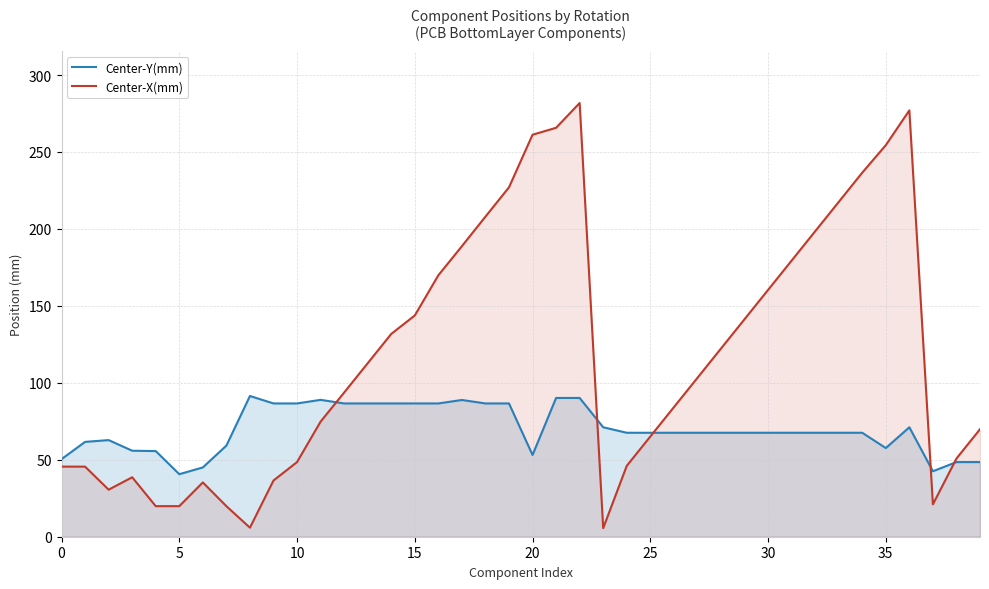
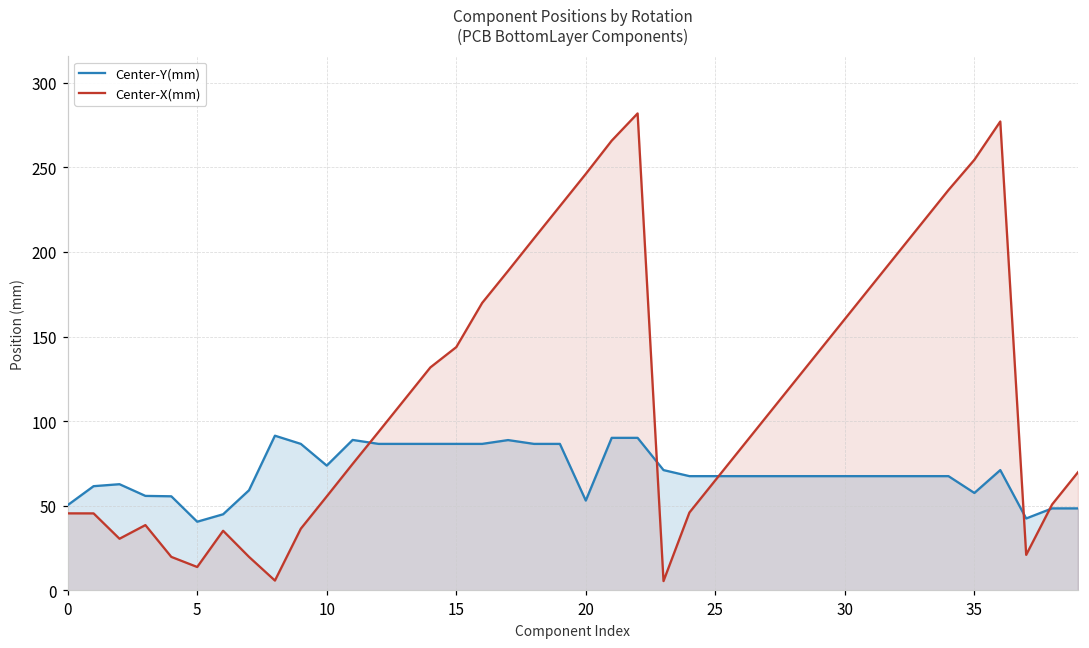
  {
    "Center-Y(mm)": {
      "0": 50,
      "5": 41,
-     "10": 87,
+     "10": 74,
      "15": 87,
      "20": 53,
      "25": 68,
      "30": 68,
      "35": 58
    },
    "Center-X(mm)": {
      "0": 46,
-     "5": 20,
-     "10": 48,
+     "5": 14,
+     "10": 56,
      "15": 144,
-     "20": 261,
+     "20": 246,
      "25": 65,
      "30": 160,
      "35": 254
    }
  }
